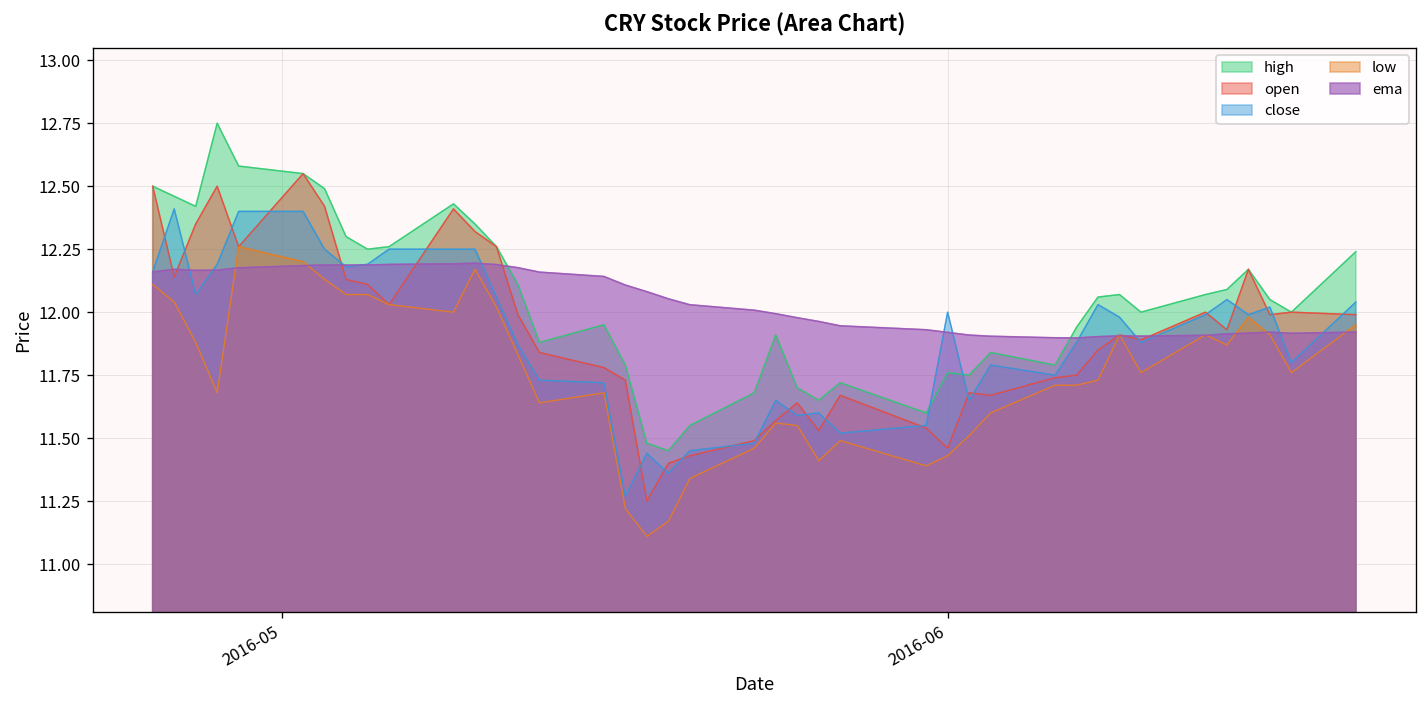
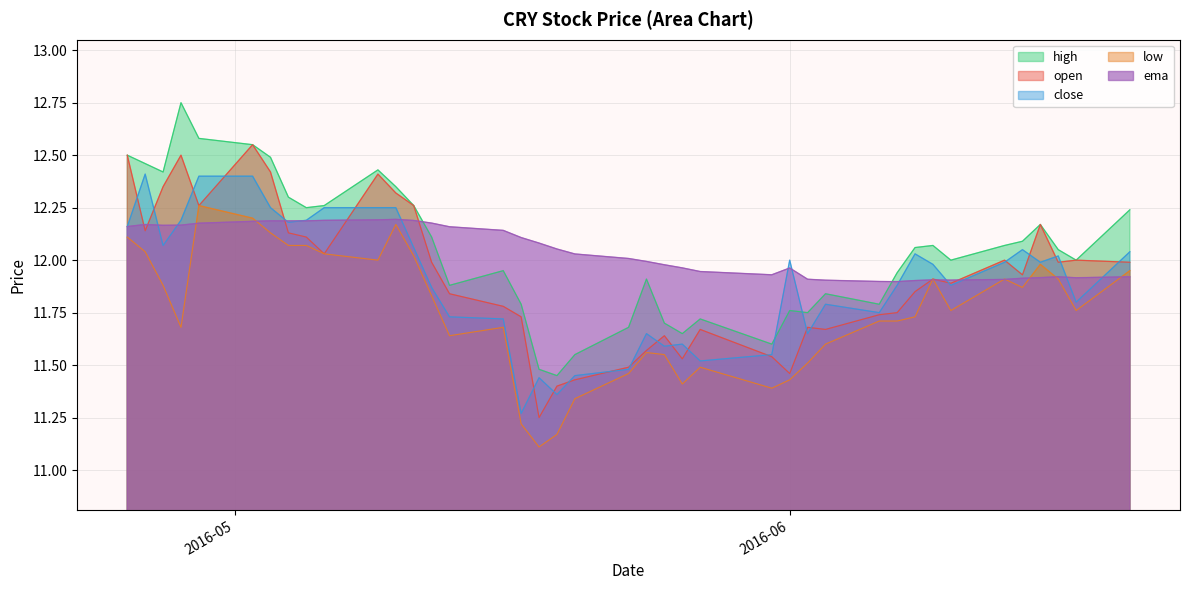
  {
    "high": {
      "2016-06": 11.76
    },
    "close": {
      "2016-06": 12.00
    },
    "ema": {
-     "2016-06": 11.92
+     "2016-06": 11.96
    }
  }
